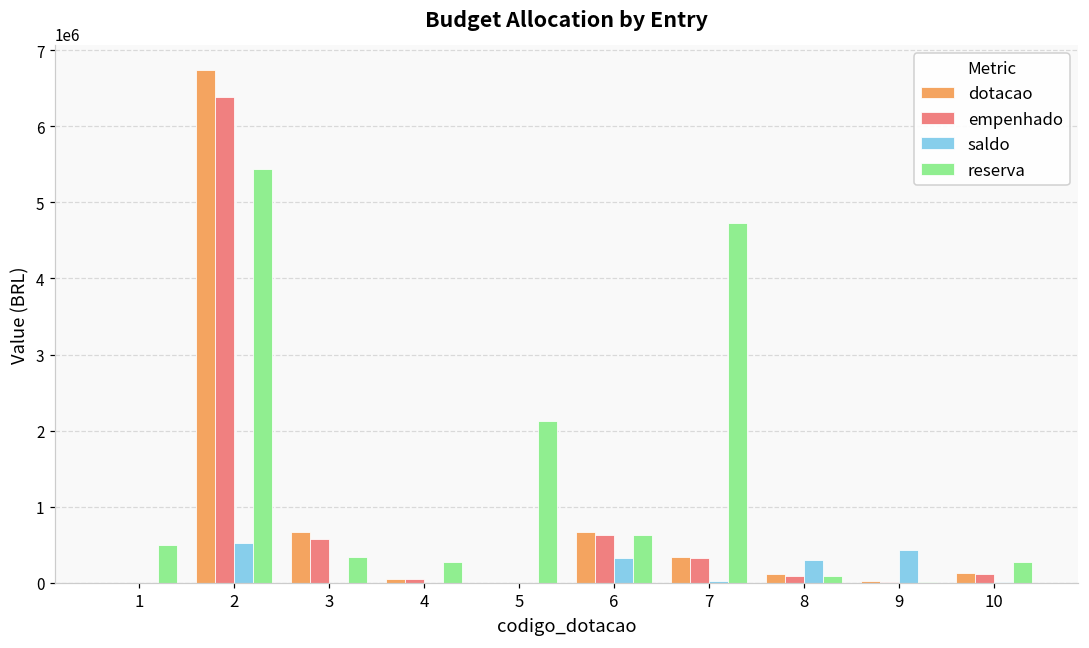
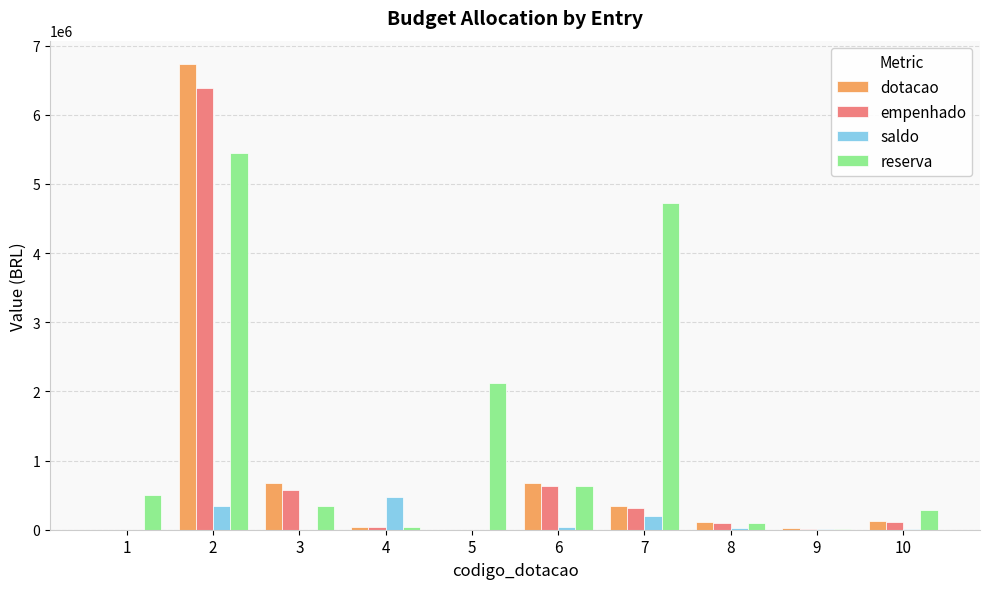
  {
    "saldo": {
-     "2": 500000,
-     "4": 0,
-     "6": 300000,
-     "7": 0,
-     "8": 300000,
-     "9": 400000
+     "2": 300000,
+     "4": 500000,
+     "6": 0,
+     "7": 200000,
+     "8": 0,
+     "9": 0
    },
    "reserva": {
      "1": 500000,
      "2": 5400000,
      "3": 300000,
-     "4": 300000,
+     "4": 0,
      "5": 2100000,
      "6": 600000,
      "7": 4700000,
      "8": 100000,
      "10": 300000
    }
  }
